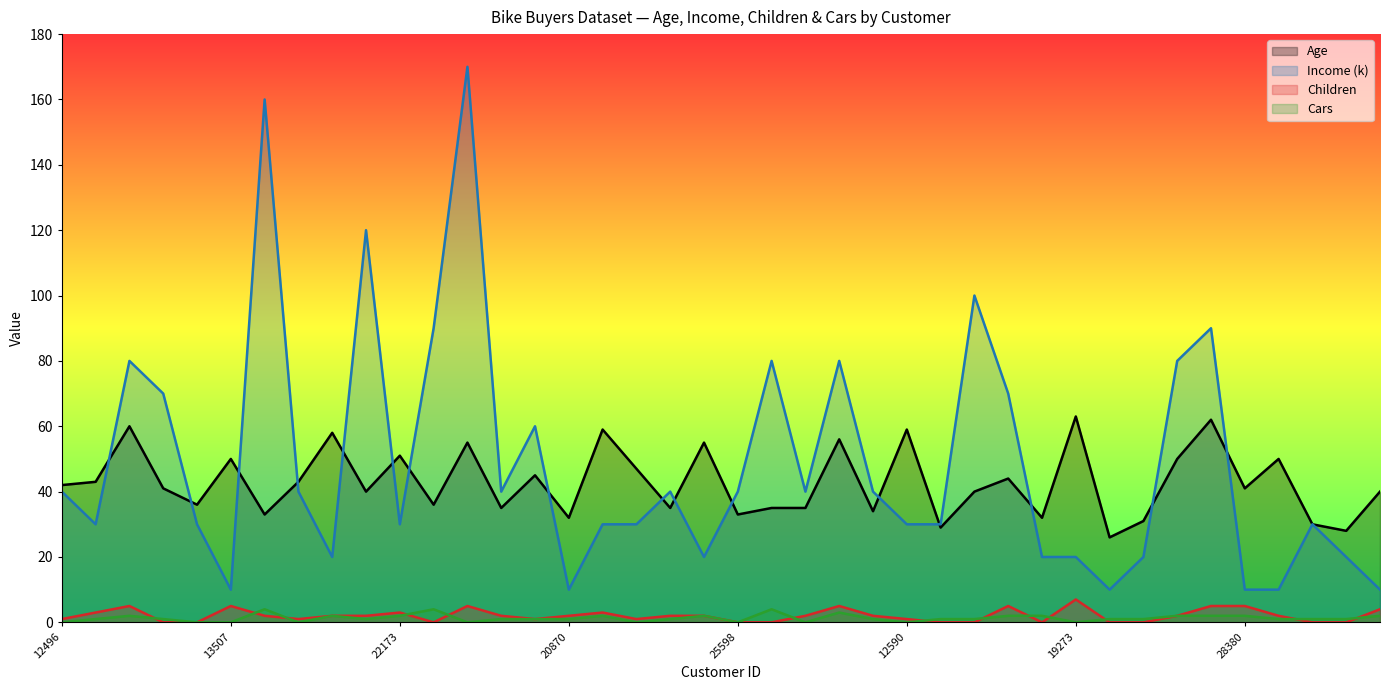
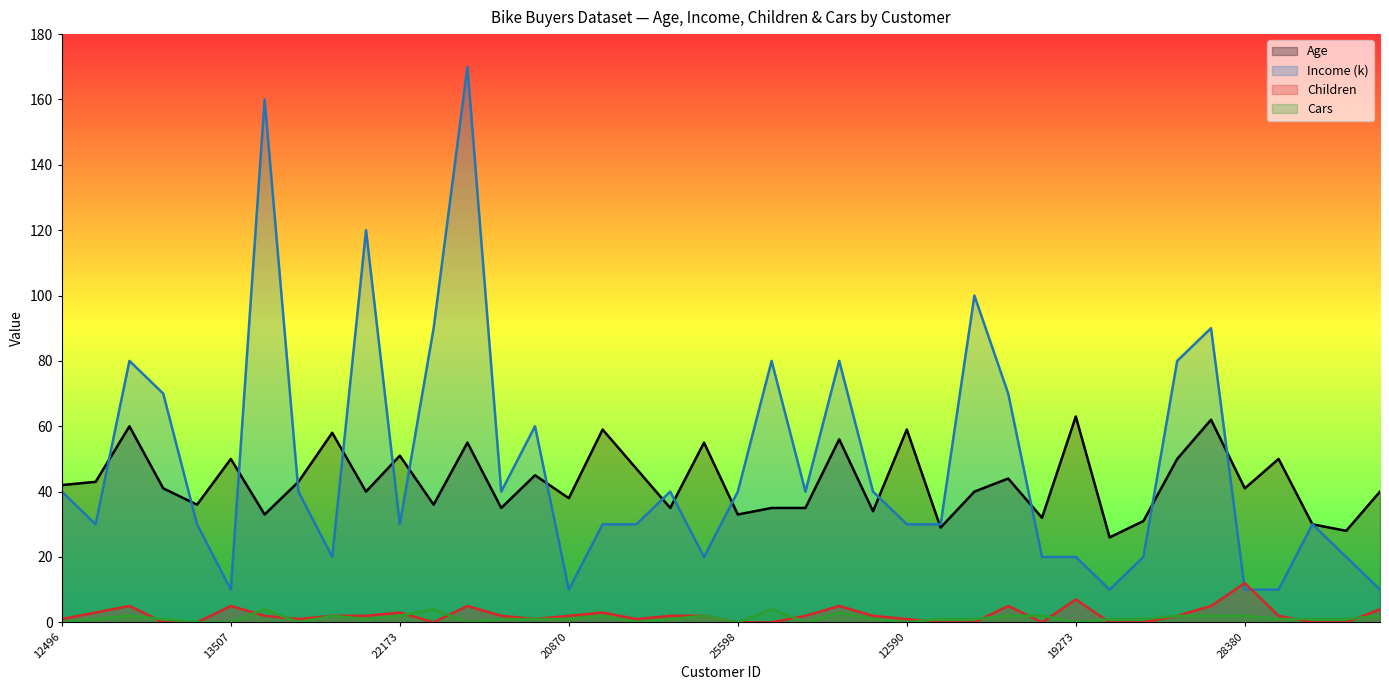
  {
    "Age": {
      "12496": 42,
      "13507": 50,
      "22173": 51,
-     "20870": 32,
+     "20870": 38,
      "25598": 33,
      "12590": 59,
      "19273": 63,
      "28380": 41
    },
    "Children": {
      "12496": 1,
      "13507": 5,
      "22173": 3,
      "20870": 2,
      "12590": 1,
      "19273": 7,
-     "28380": 5
+     "28380": 12
    }
  }
